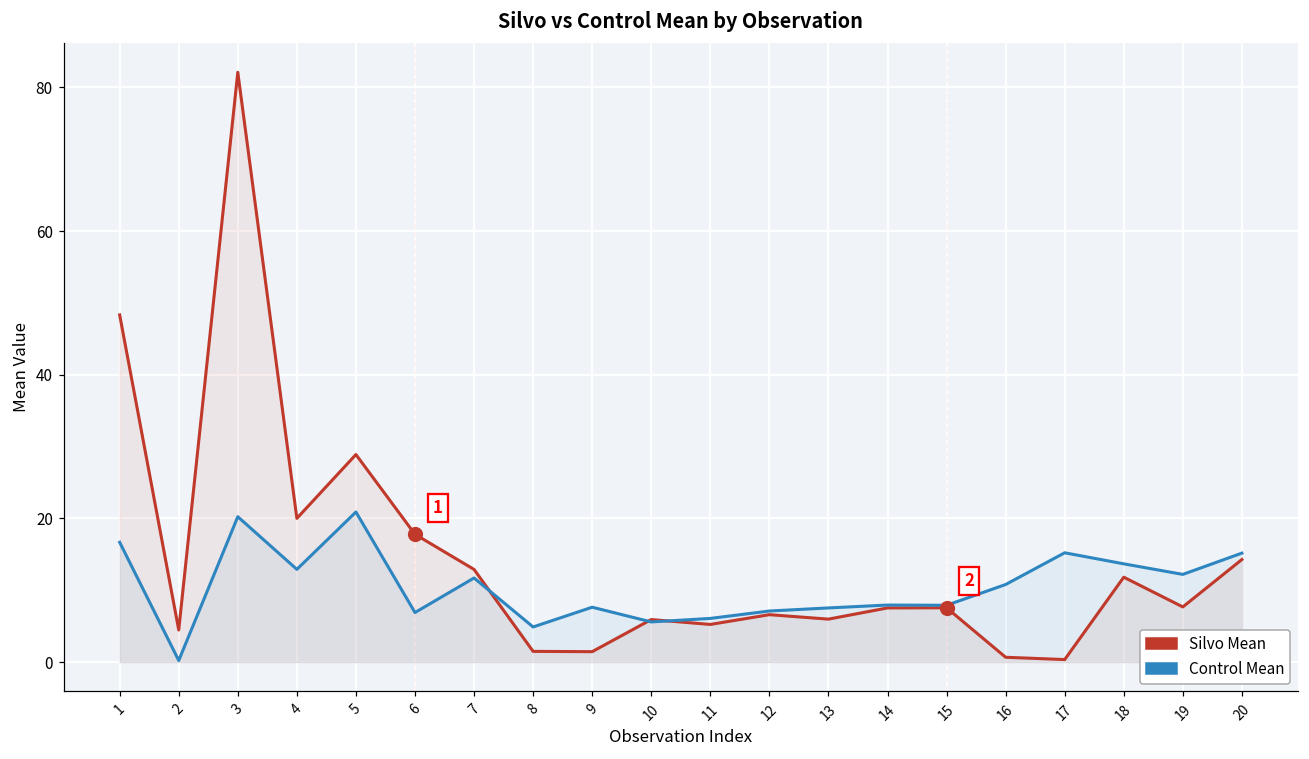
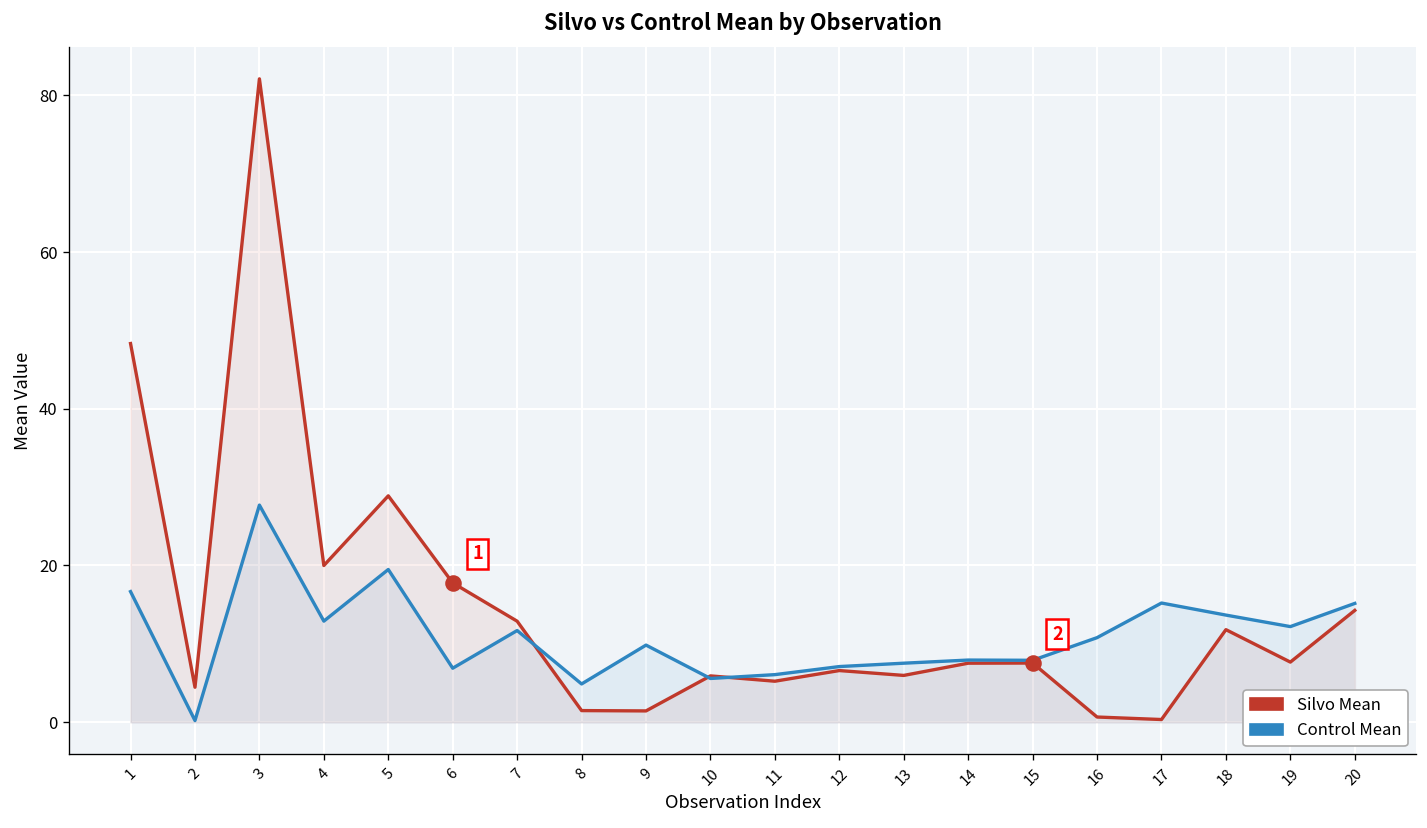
  {
    "Control Mean": {
      "1": 17,
      "2": 0,
-     "3": 20,
+     "3": 28,
      "4": 13,
-     "5": 21,
+     "5": 19,
      "6": 7,
      "7": 12,
      "8": 5,
-     "9": 8,
+     "9": 10,
      "11": 6,
      "12": 7,
      "13": 8,
      "14": 8,
      "16": 11,
      "17": 15,
      "18": 14,
      "19": 12,
      "20": 15
    }
  }
